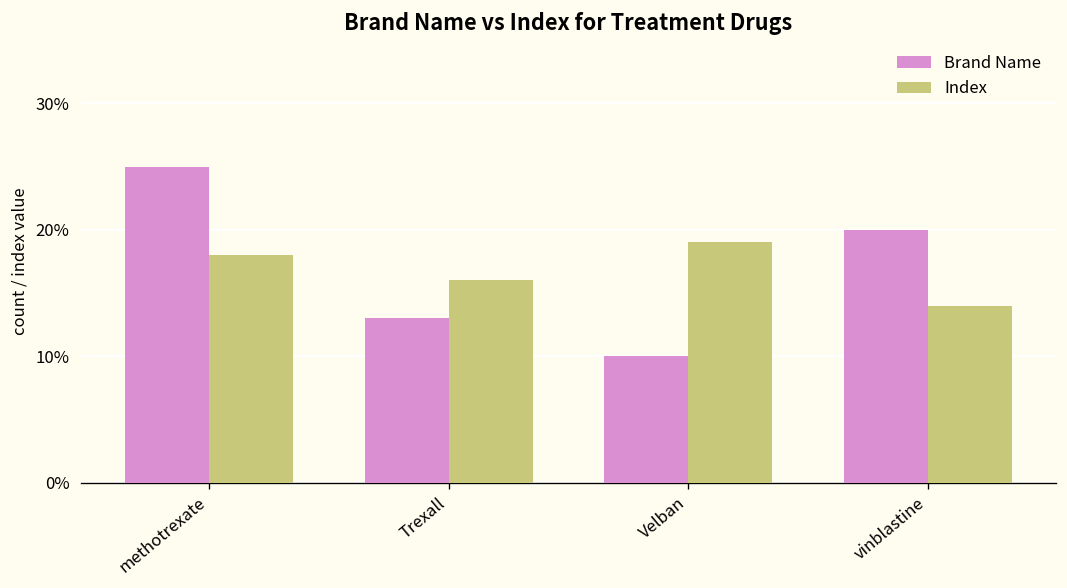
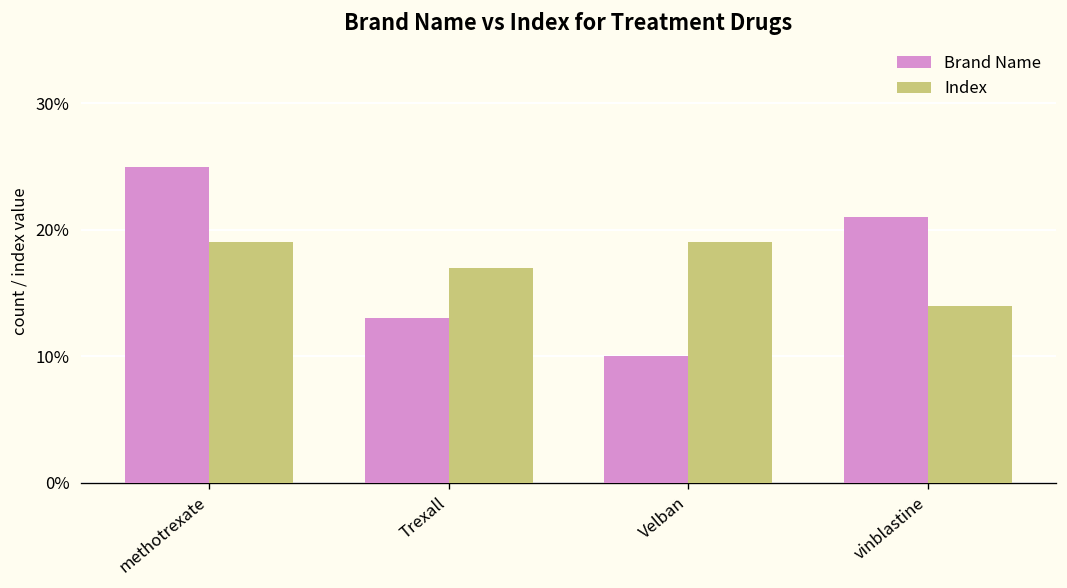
  {
    "Brand Name": {
      "methotrexate": "25%",
      "Trexall": "13%",
      "Velban": "10%",
-     "vinblastine": "20%"
+     "vinblastine": "21%"
    },
    "Index": {
-     "methotrexate": "18%",
-     "Trexall": "16%",
+     "methotrexate": "19%",
+     "Trexall": "17%",
      "Velban": "19%",
      "vinblastine": "14%"
    }
  }
